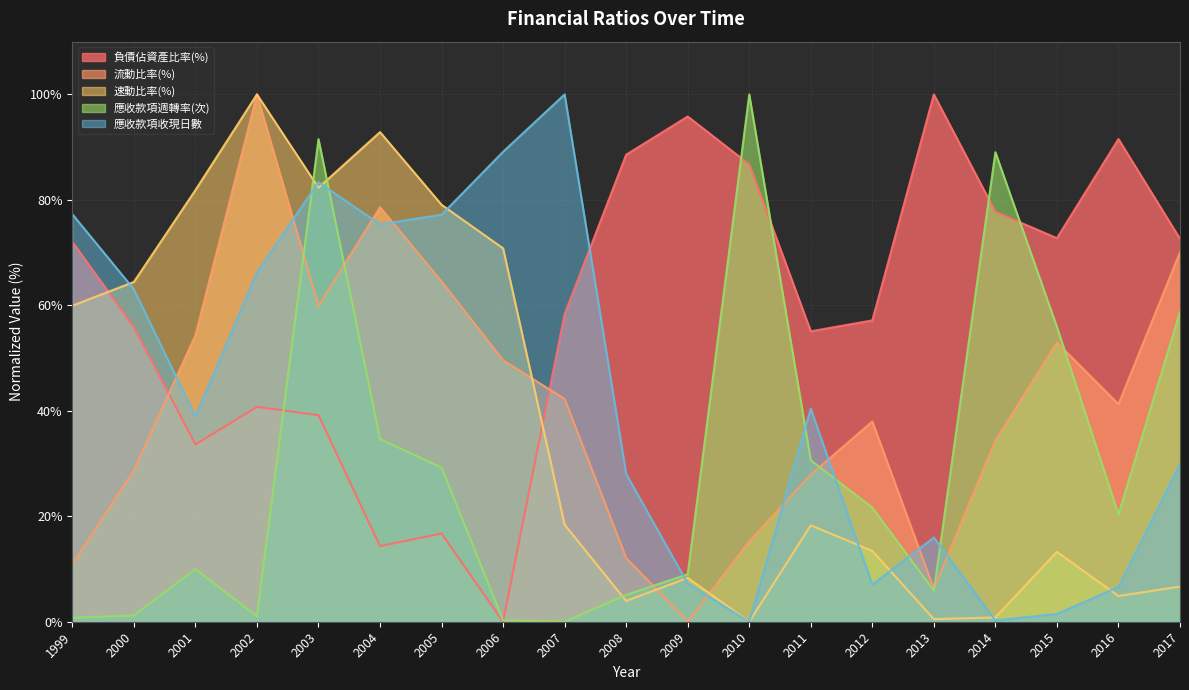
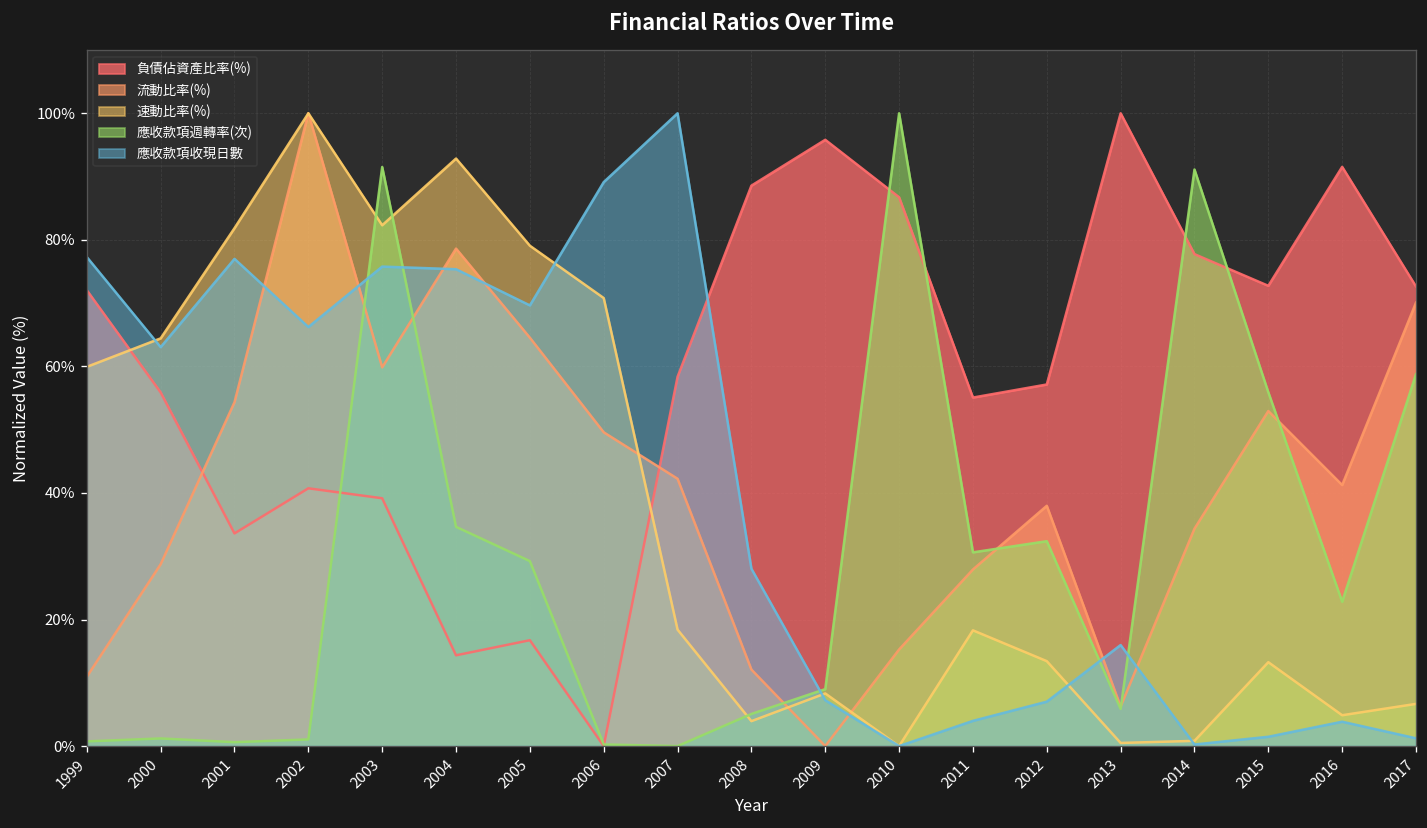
  {
    "應收款項週轉率(次)": {
      "1999": "1%",
      "2000": "1%",
-     "2001": "10%",
+     "2001": "1%",
      "2002": "1%",
      "2003": "92%",
      "2004": "35%",
      "2005": "29%",
      "2007": "0%",
      "2008": "5%",
      "2009": "9%",
      "2010": "100%",
      "2011": "31%",
-     "2012": "22%",
-     "2014": "89%",
+     "2012": "32%",
+     "2014": "91%",
      "2015": "56%",
-     "2016": "20%",
+     "2016": "23%",
      "2017": "59%"
    },
    "應收款項收現日數": {
      "1999": "77%",
      "2000": "63%",
-     "2001": "39%",
+     "2001": "77%",
      "2002": "66%",
-     "2003": "83%",
+     "2003": "76%",
      "2004": "75%",
-     "2005": "77%",
+     "2005": "70%",
      "2006": "89%",
      "2007": "100%",
      "2008": "28%",
      "2009": "7%",
-     "2011": "40%",
+     "2011": "4%",
      "2012": "7%",
      "2013": "16%",
      "2014": "0%",
      "2015": "1%",
-     "2016": "7%",
-     "2017": "30%"
+     "2016": "4%",
+     "2017": "1%"
    }
  }
